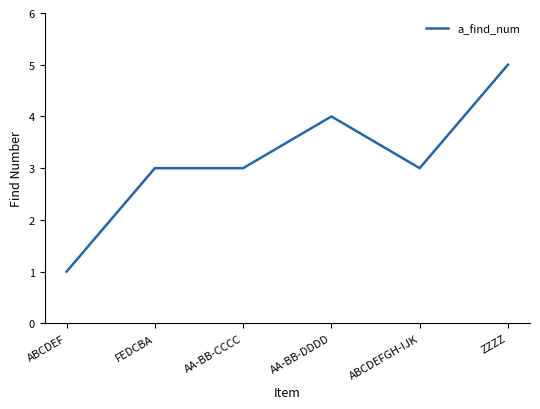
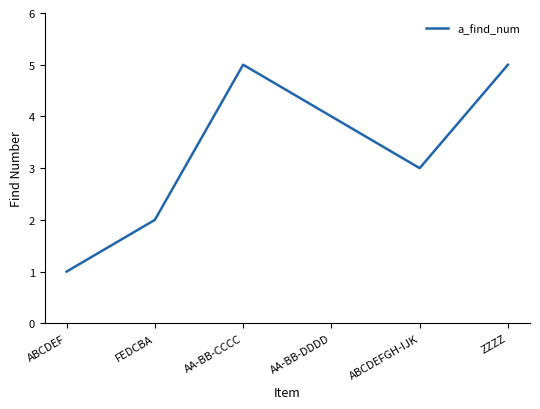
  {
    "ABCDEF": 1,
-   "FEDCBA": 3,
-   "AA-BB-CCCC": 3,
+   "FEDCBA": 2,
+   "AA-BB-CCCC": 5,
    "AA-BB-DDDD": 4,
    "ABCDEFGH-IJK": 3,
    "ZZZZ": 5
  }
